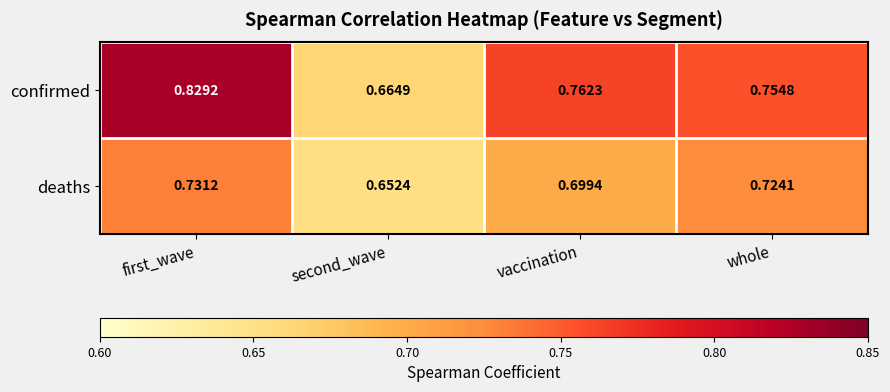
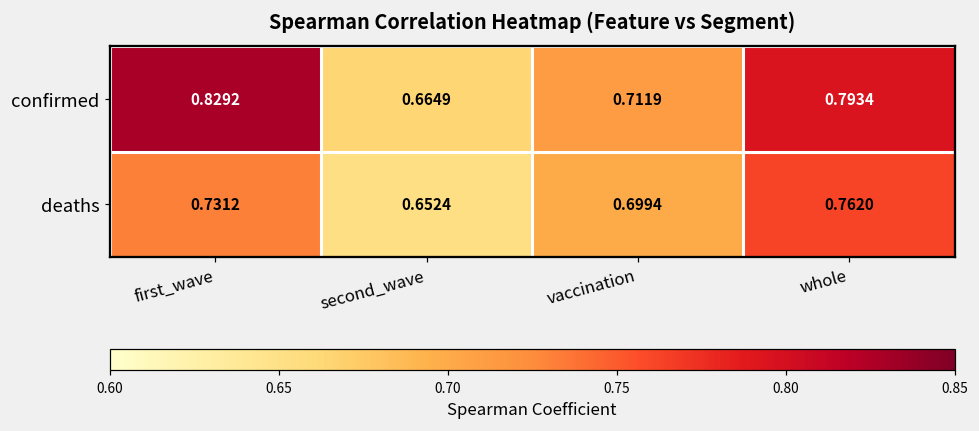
  {
    "confirmed": {
      "first_wave": 0.8292,
      "second_wave": 0.6649,
-     "vaccination": 0.7623,
-     "whole": 0.7548
+     "vaccination": 0.7119,
+     "whole": 0.7934
    },
    "deaths": {
      "first_wave": 0.7312,
      "second_wave": 0.6524,
      "vaccination": 0.6994,
-     "whole": 0.7241
+     "whole": 0.7620
    }
  }
